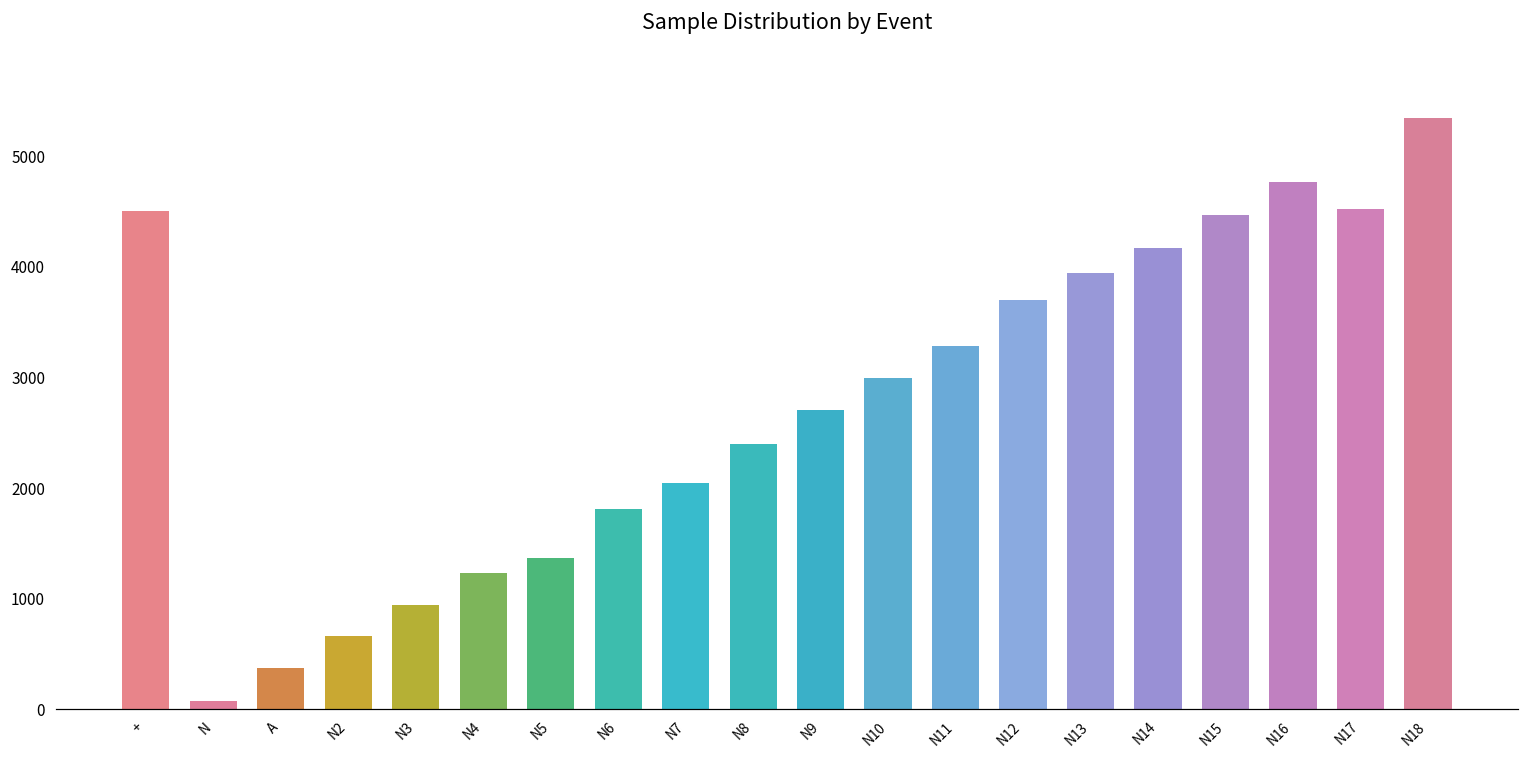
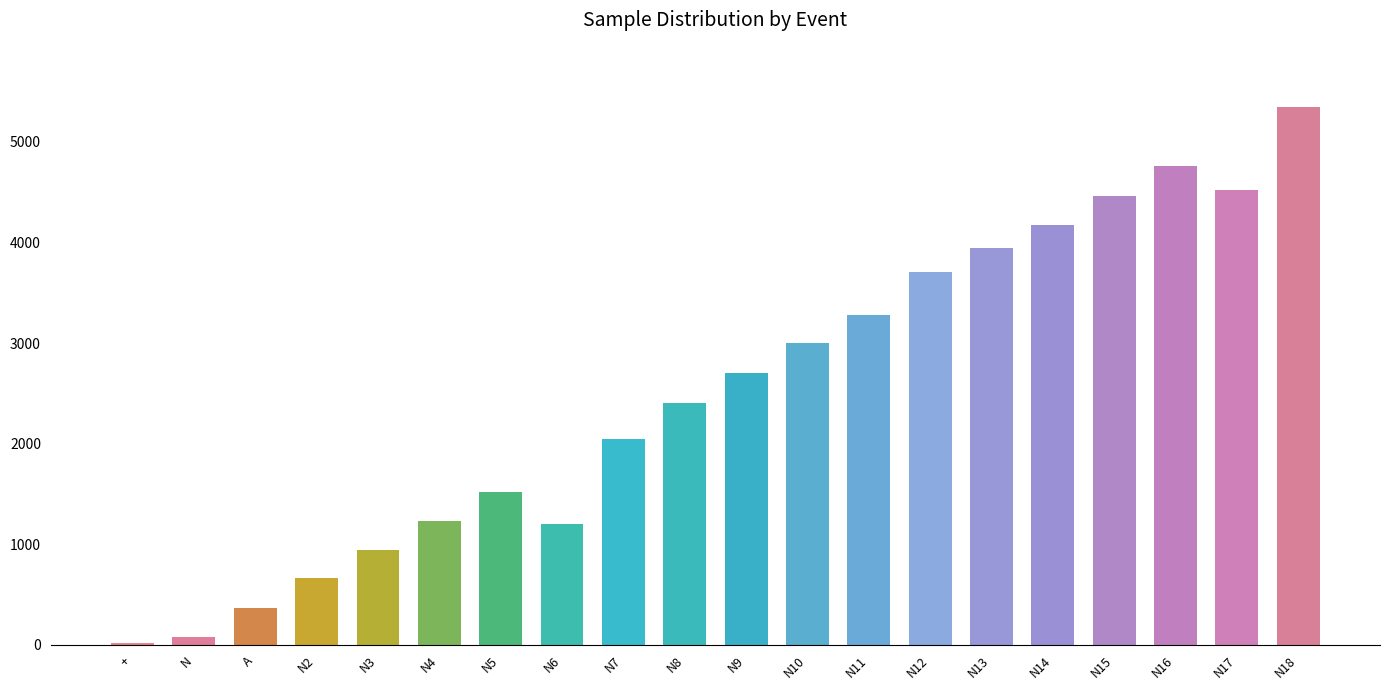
  {
-   "+": 4510,
+   "+": 20,
    "N": 80,
    "A": 370,
    "N2": 660,
    "N3": 950,
    "N4": 1230,
-   "N5": 1370,
-   "N6": 1810,
+   "N5": 1520,
+   "N6": 1210,
    "N7": 2040,
    "N8": 2400,
    "N9": 2710,
    "N10": 3000,
    "N11": 3280,
    "N12": 3700,
    "N13": 3950,
    "N14": 4170,
    "N15": 4470,
    "N16": 4760,
    "N17": 4520,
    "N18": 5350
  }
